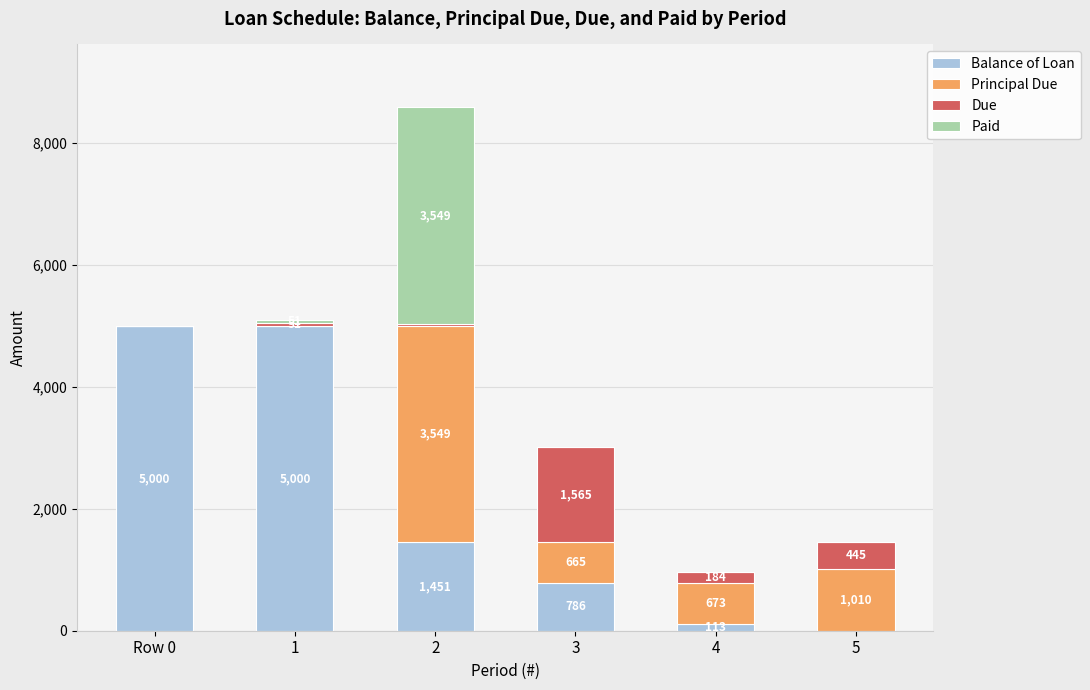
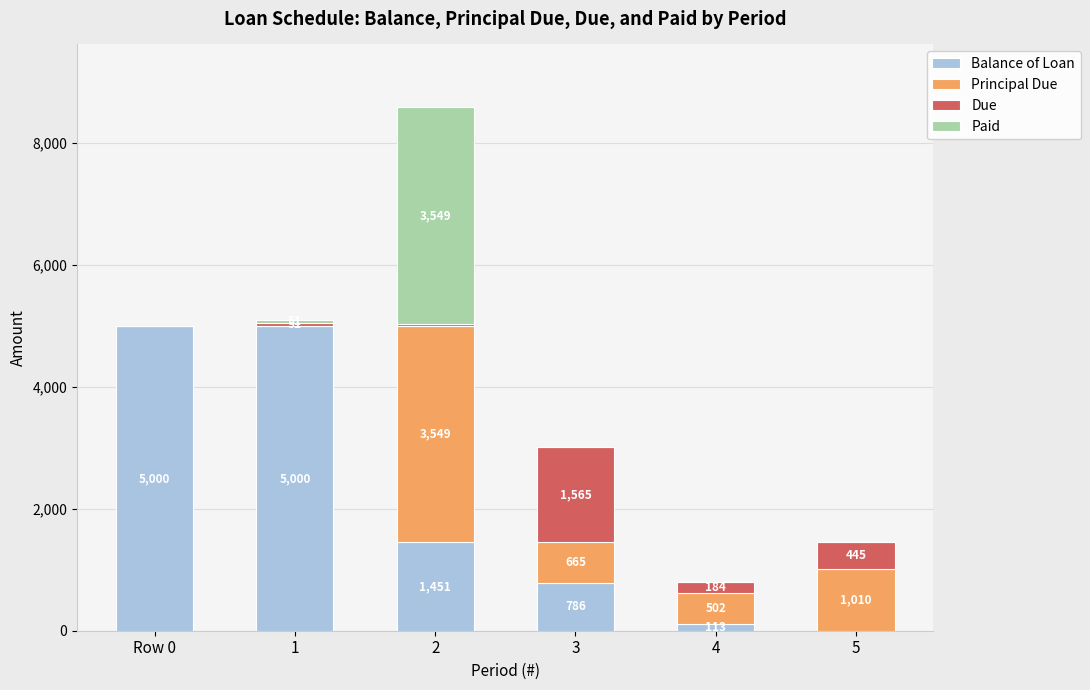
  {
    "Principal Due": {
      "2": "3,549",
      "3": "665",
-     "4": "673",
+     "4": "502",
      "5": "1,010"
    },
    "Due": {
      "1": "51",
      "3": "1,565",
      "4": "184",
      "5": "445"
    }
  }
